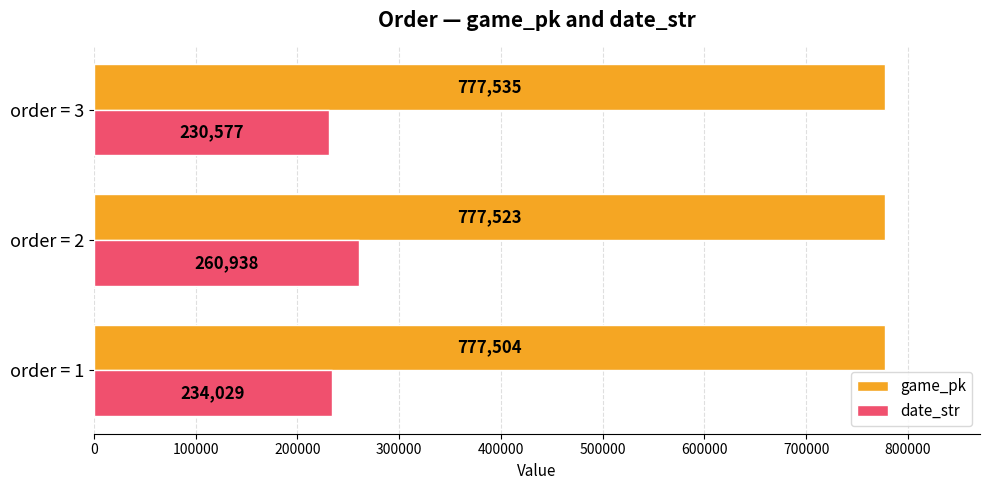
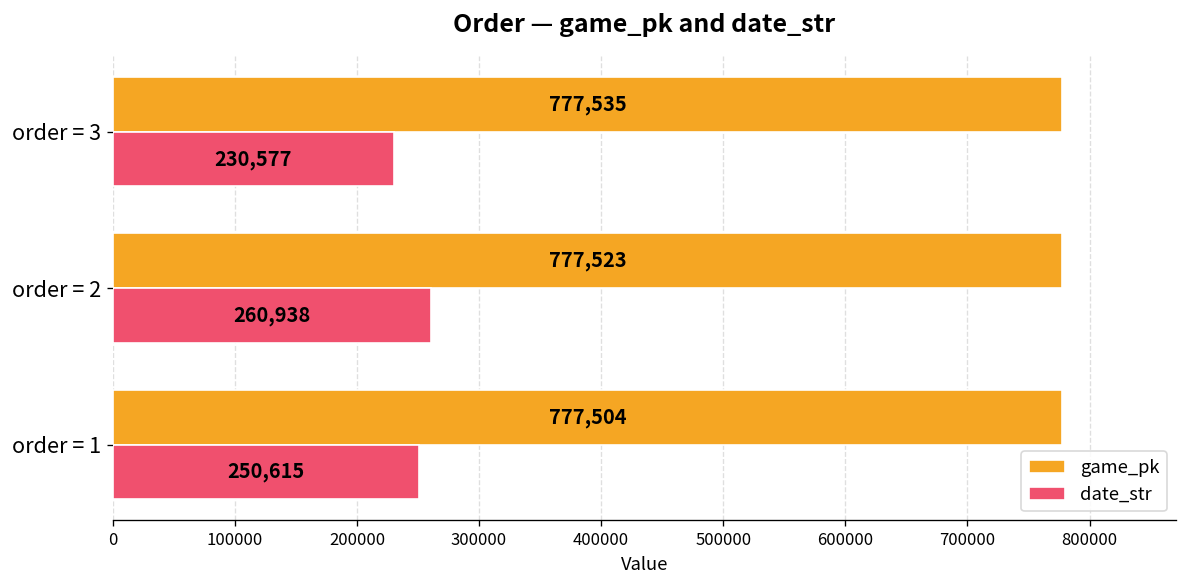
  {
    "game_pk": {
      "order = 3": "777,535",
      "order = 2": "777,523",
      "order = 1": "777,504"
    },
    "date_str": {
      "order = 3": "230,577",
      "order = 2": "260,938",
-     "order = 1": "234,029"
+     "order = 1": "250,615"
    }
  }
